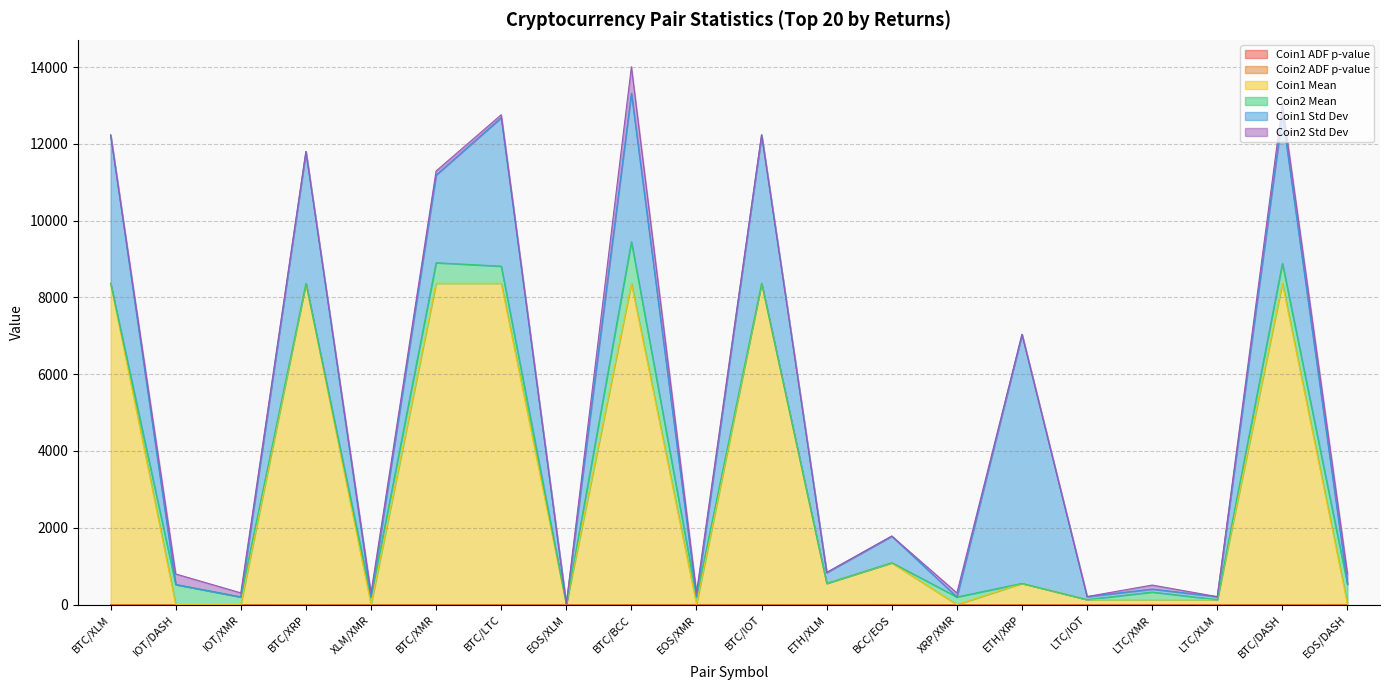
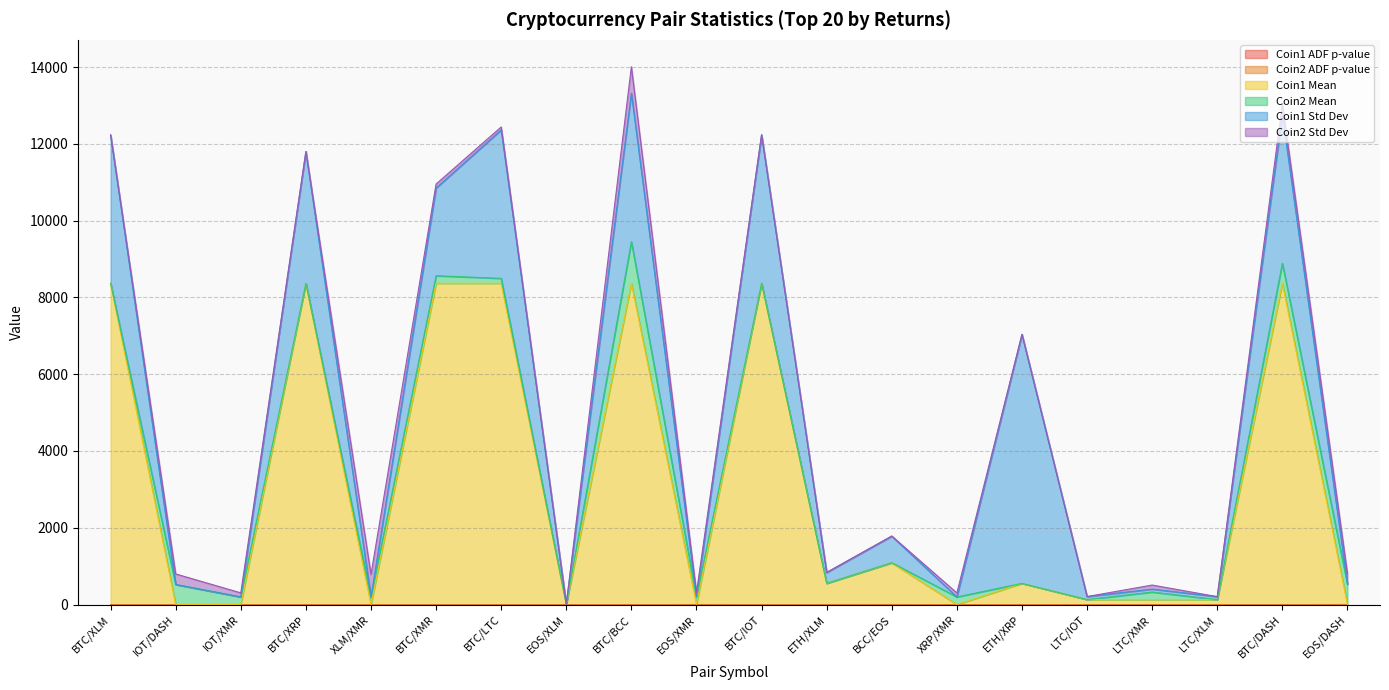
  {
    "Coin2 Mean": {
-     "BTC/XMR": 500,
-     "BTC/LTC": 400,
+     "BTC/XMR": 200,
+     "BTC/LTC": 100,
      "BTC/BCC": 1100,
      "LTC/XMR": 200,
      "BTC/DASH": 500
    },
    "Coin1 Std Dev": {
      "BTC/XMR": 2300,
      "BTC/LTC": 3900,
      "BTC/BCC": 3900,
      "LTC/XMR": 100
    },
    "Coin2 Std Dev": {
      "IOT/DASH": 300,
      "IOT/XMR": 100,
-     "XLM/XMR": 100,
+     "XLM/XMR": 600,
      "BTC/XMR": 100,
      "BTC/LTC": 100,
      "BTC/BCC": 700,
      "EOS/XMR": 100,
      "XRP/XMR": 100,
      "LTC/XMR": 100,
      "EOS/DASH": 300
    }
  }
